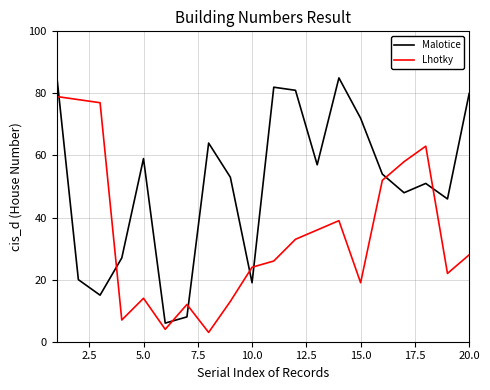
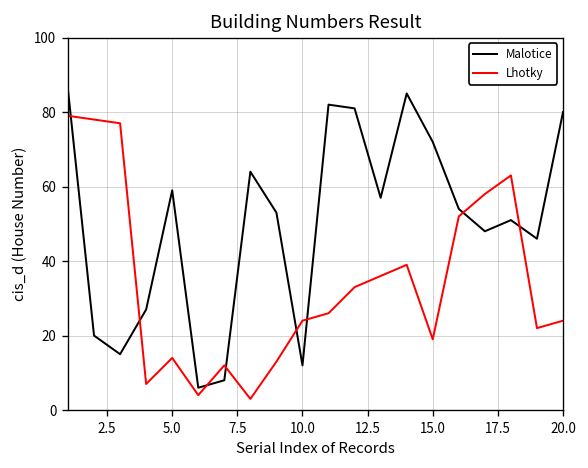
  {
    "Malotice": {
      "5.0": 59,
-     "10.0": 19,
+     "10.0": 12,
      "15.0": 72,
      "20.0": 80
    },
    "Lhotky": {
      "5.0": 14,
      "10.0": 24,
      "15.0": 19,
-     "20.0": 28
+     "20.0": 24
    }
  }
